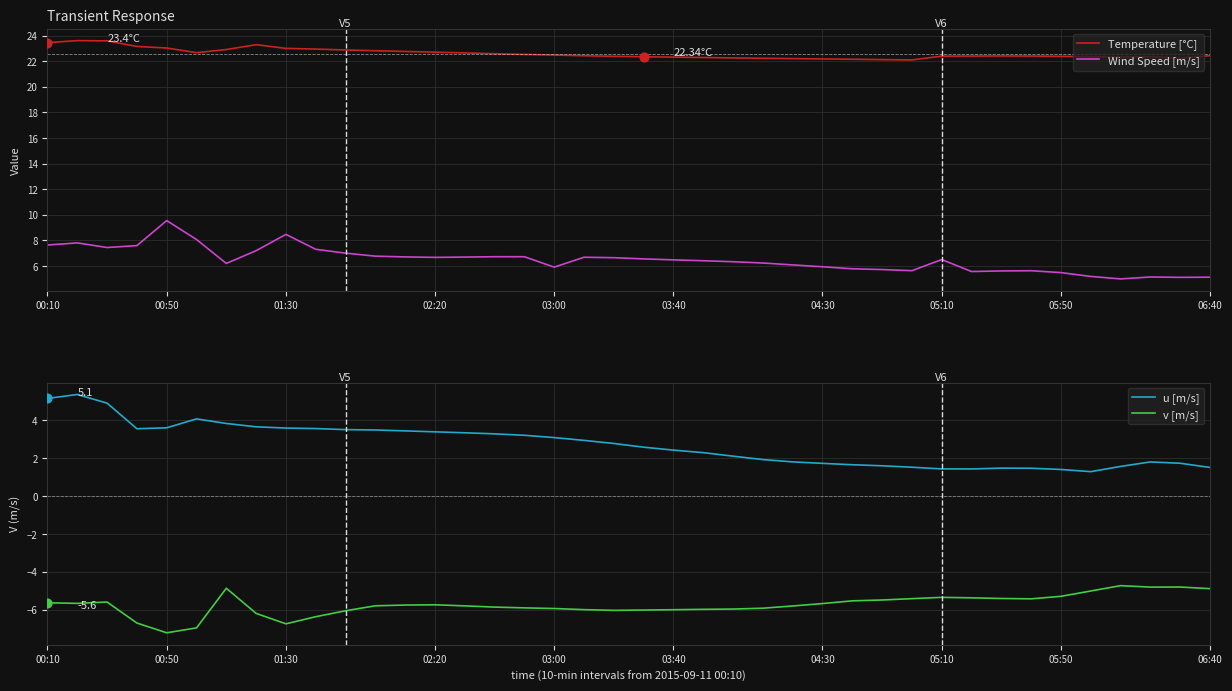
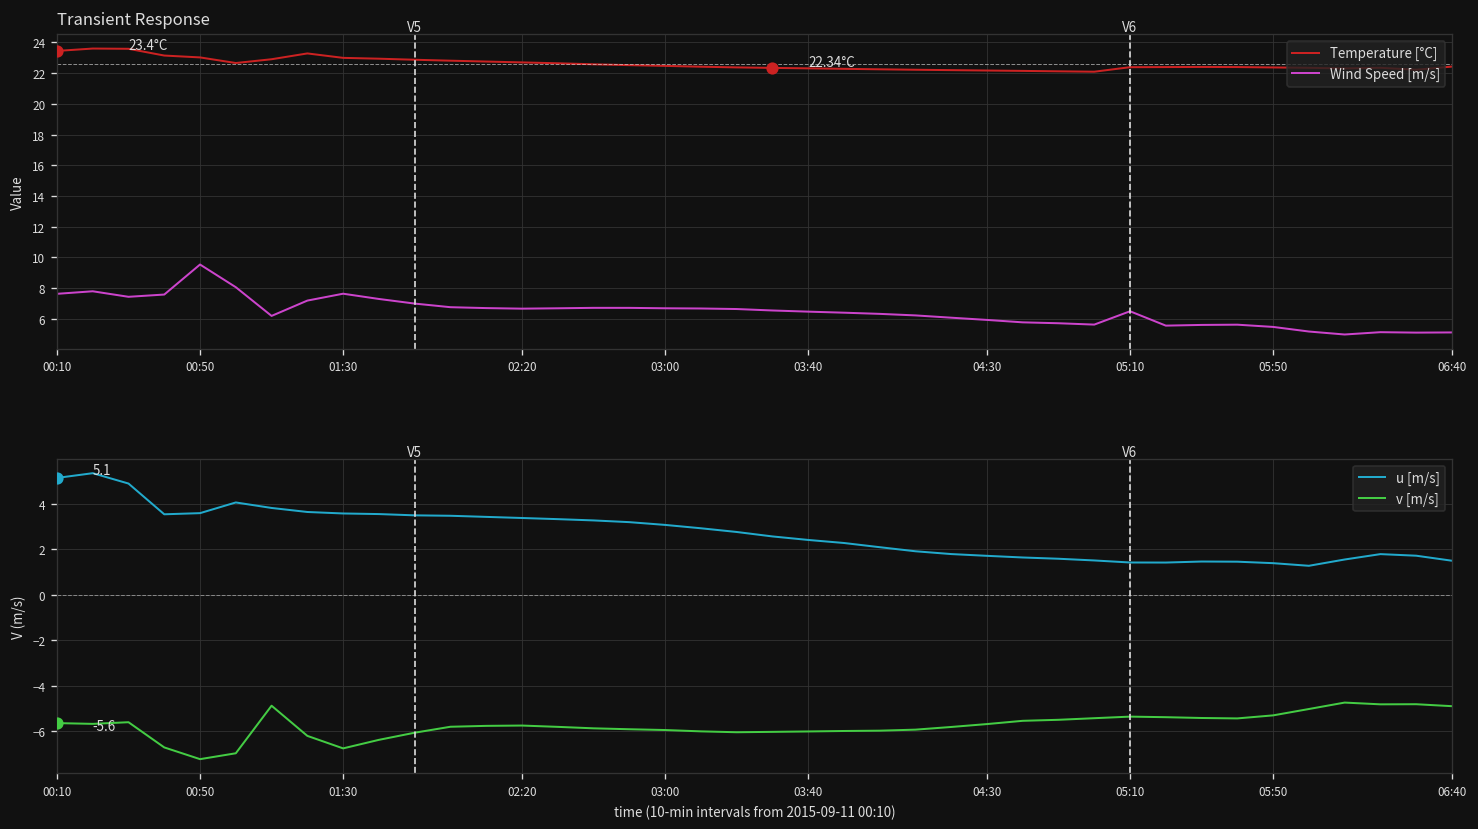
  {
    "Transient Response": {
      "Wind Speed [m/s]": {
        "00:10": 7.6,
        "00:50": 9.5,
-       "01:30": 8.5,
+       "01:30": 7.6,
        "02:20": 6.7,
-       "03:00": 5.9,
+       "03:00": 6.7,
        "03:40": 6.5,
        "04:30": 5.9,
        "05:10": 6.5,
        "05:50": 5.5,
        "06:40": 5.1
      }
    }
  }
